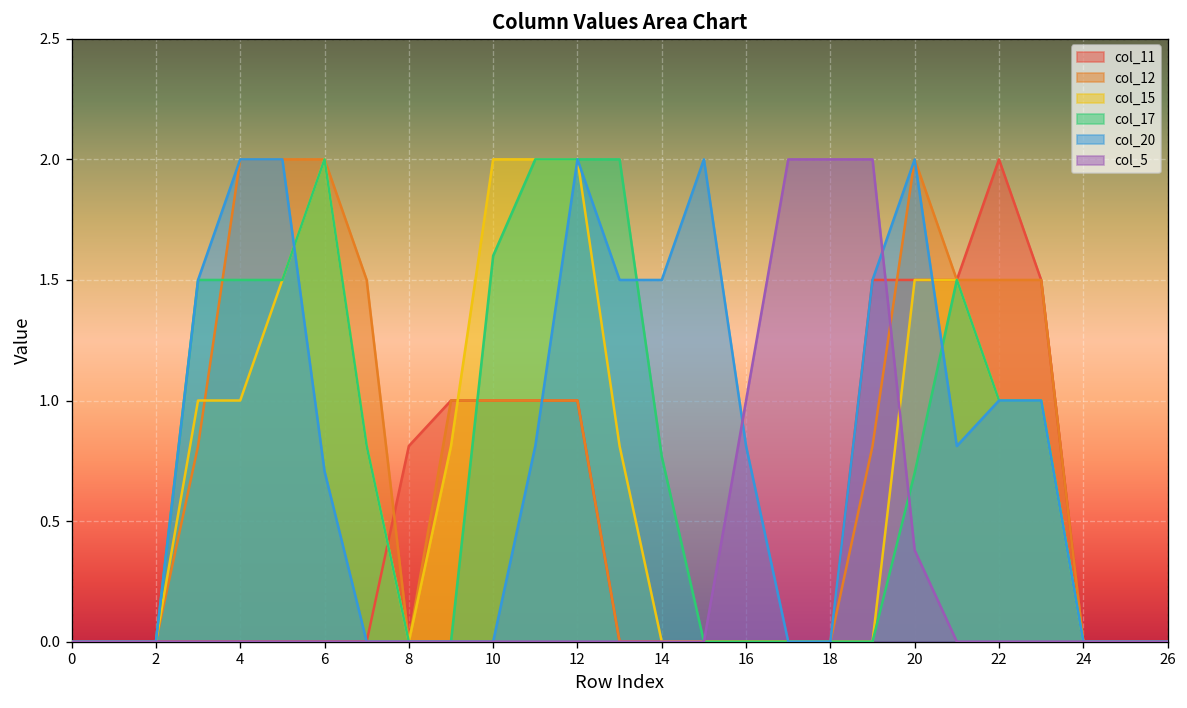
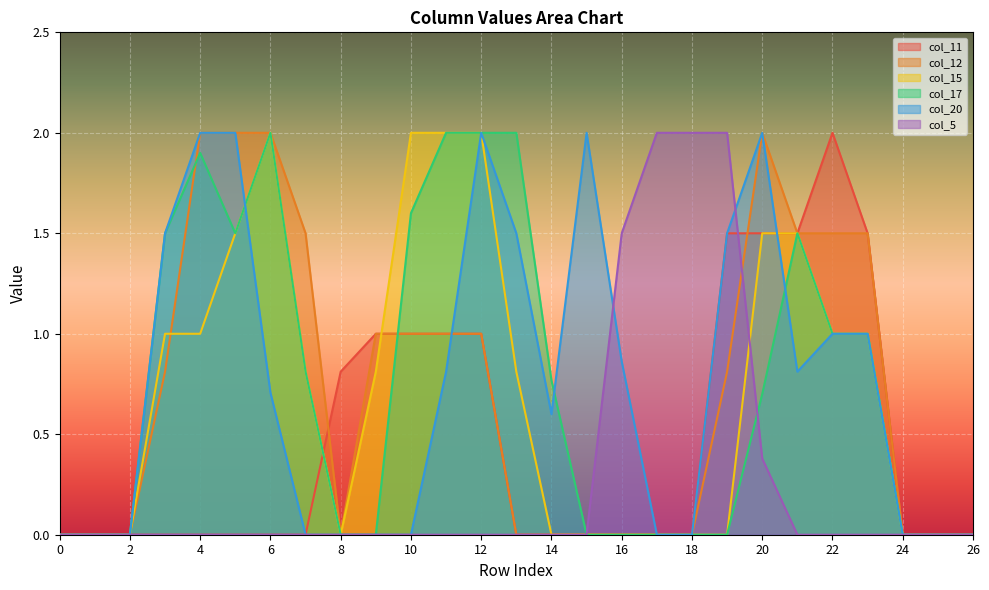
  {
    "col_17": {
-     "4": 1.5,
+     "4": 1.9,
      "10": 1.6,
      "14": 0.77,
      "20": 0.7
    },
    "col_20": {
      "6": 0.71,
-     "14": 1.5,
-     "16": 0.81
+     "14": 0.6,
+     "16": 0.86
    },
    "col_5": {
      "12": 0.0,
-     "16": 1.0,
+     "16": 1.5,
      "18": 2.0,
      "20": 0.38,
      "22": 0.0
    }
  }
